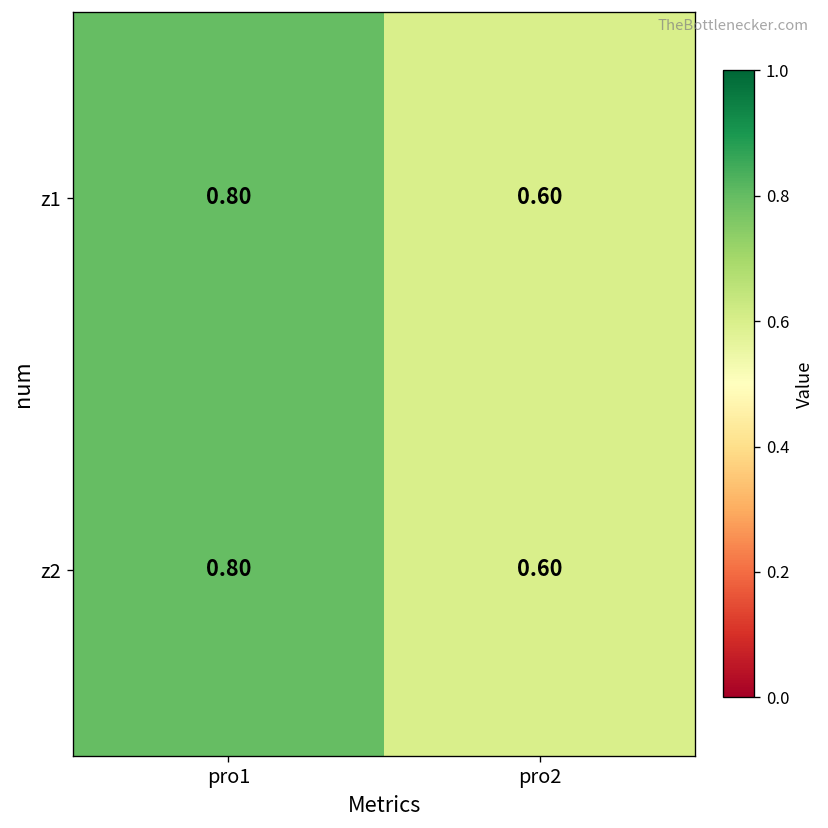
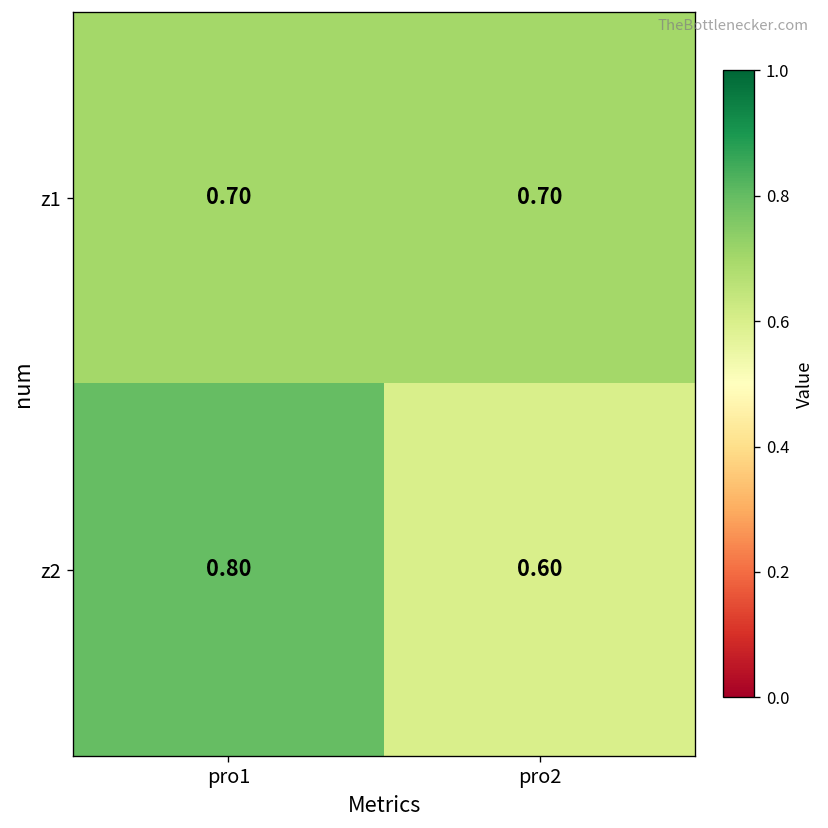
  {
    "z1": {
-     "pro1": 0.80,
-     "pro2": 0.60
+     "pro1": 0.70,
+     "pro2": 0.70
    },
    "z2": {
      "pro1": 0.80,
      "pro2": 0.60
    }
  }
